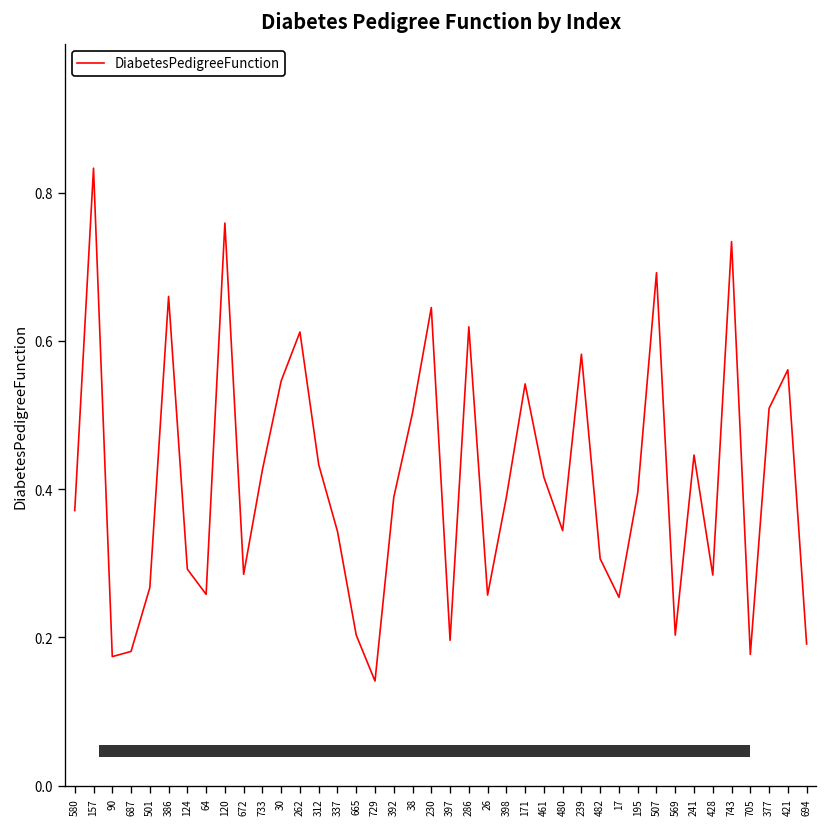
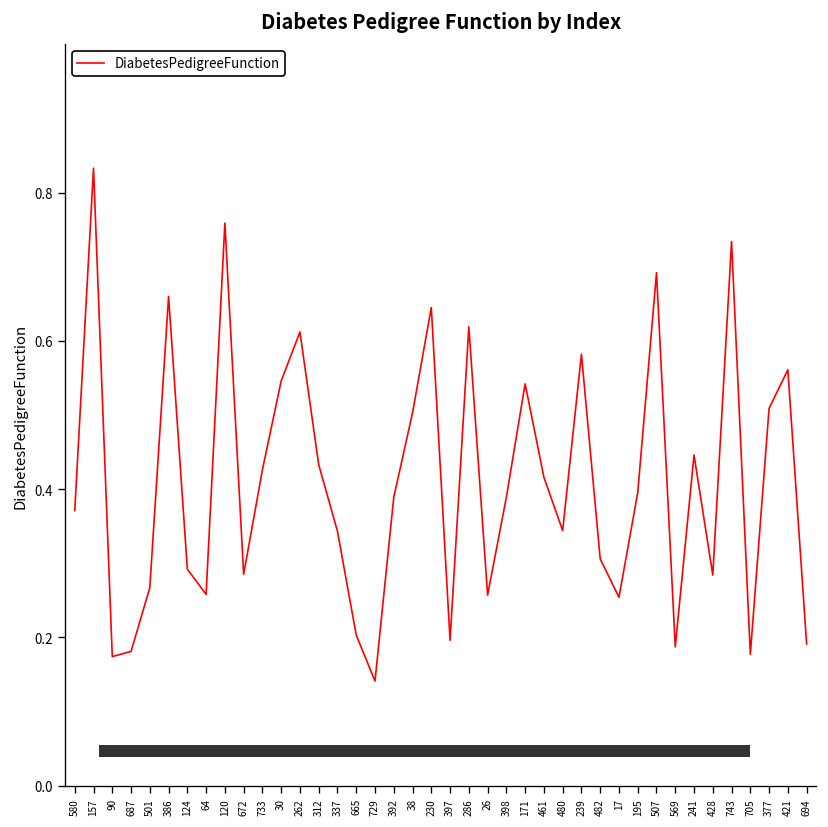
  {
    "580": 0.37,
    "157": 0.83,
    "90": 0.17,
    "687": 0.18,
    "501": 0.27,
    "386": 0.66,
    "124": 0.29,
    "64": 0.26,
    "120": 0.76,
    "672": 0.29,
    "733": 0.43,
    "30": 0.55,
    "262": 0.61,
    "312": 0.43,
    "337": 0.34,
    "665": 0.20,
    "729": 0.14,
    "392": 0.39,
    "38": 0.50,
    "230": 0.65,
    "397": 0.20,
    "286": 0.62,
    "26": 0.26,
    "398": 0.39,
    "171": 0.54,
    "461": 0.42,
    "480": 0.34,
    "239": 0.58,
    "482": 0.31,
    "17": 0.25,
    "195": 0.40,
    "507": 0.69,
-   "569": 0.20,
+   "569": 0.19,
    "241": 0.45,
    "428": 0.28,
    "743": 0.73,
    "705": 0.18,
    "377": 0.51,
    "421": 0.56,
    "694": 0.19
  }
